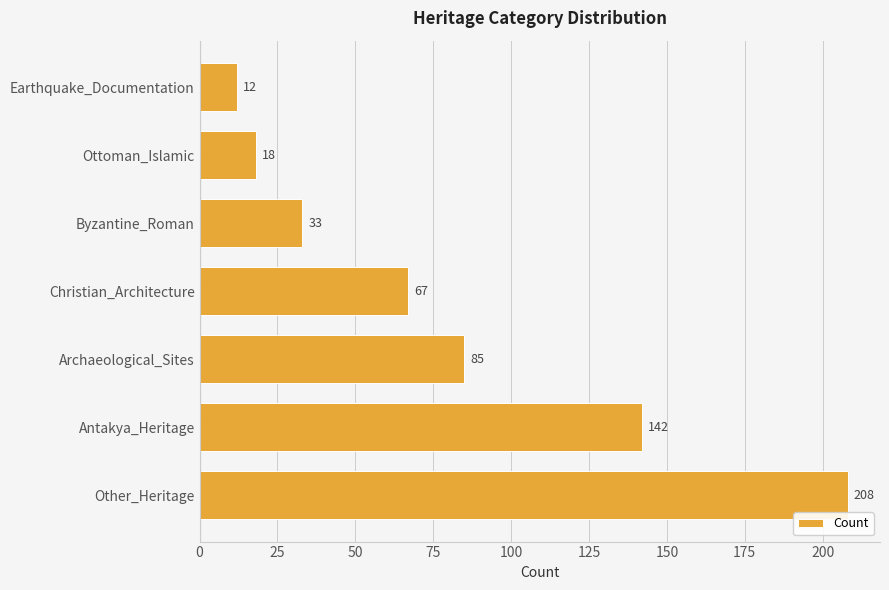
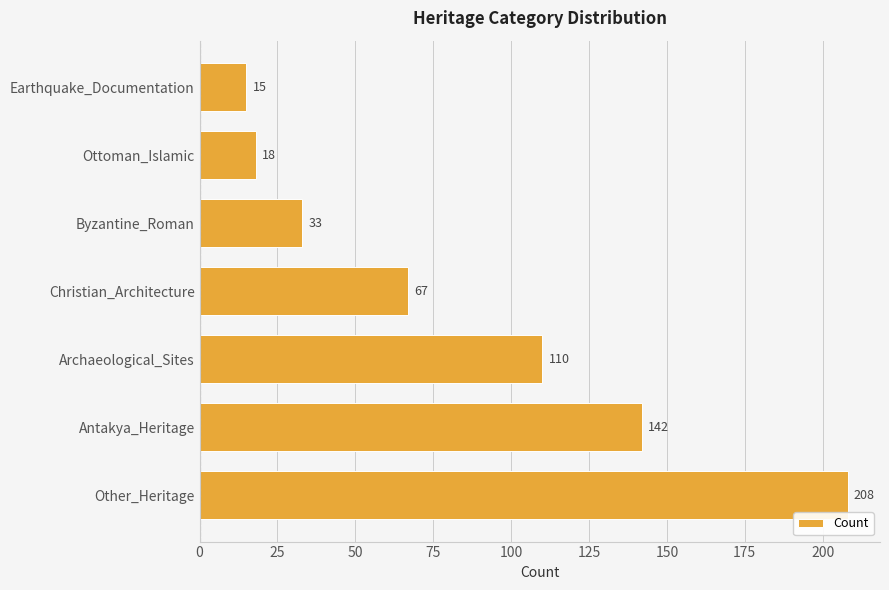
  {
-   "Earthquake_Documentation": 12,
+   "Earthquake_Documentation": 15,
    "Ottoman_Islamic": 18,
    "Byzantine_Roman": 33,
    "Christian_Architecture": 67,
-   "Archaeological_Sites": 85,
+   "Archaeological_Sites": 110,
    "Antakya_Heritage": 142,
    "Other_Heritage": 208
  }
